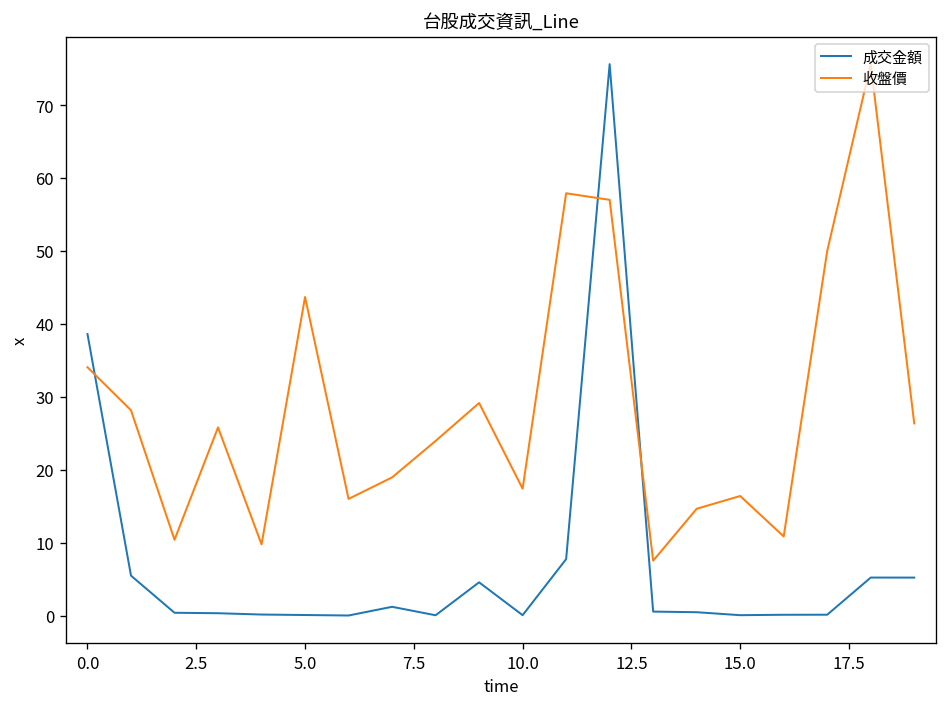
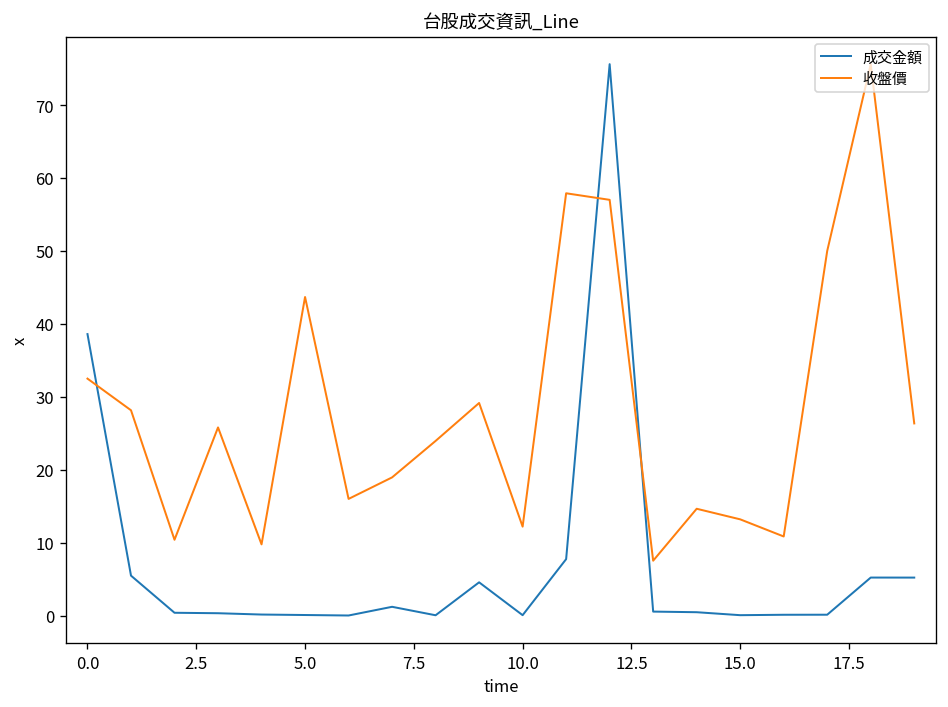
  {
    "成交金額": {
      "0.0": 39,
      "5.0": 0,
      "10.0": 0,
      "15.0": 0
    },
    "收盤價": {
-     "0.0": 34,
+     "0.0": 32,
      "5.0": 44,
-     "10.0": 17,
-     "15.0": 16
+     "10.0": 12,
+     "15.0": 13
    }
  }
